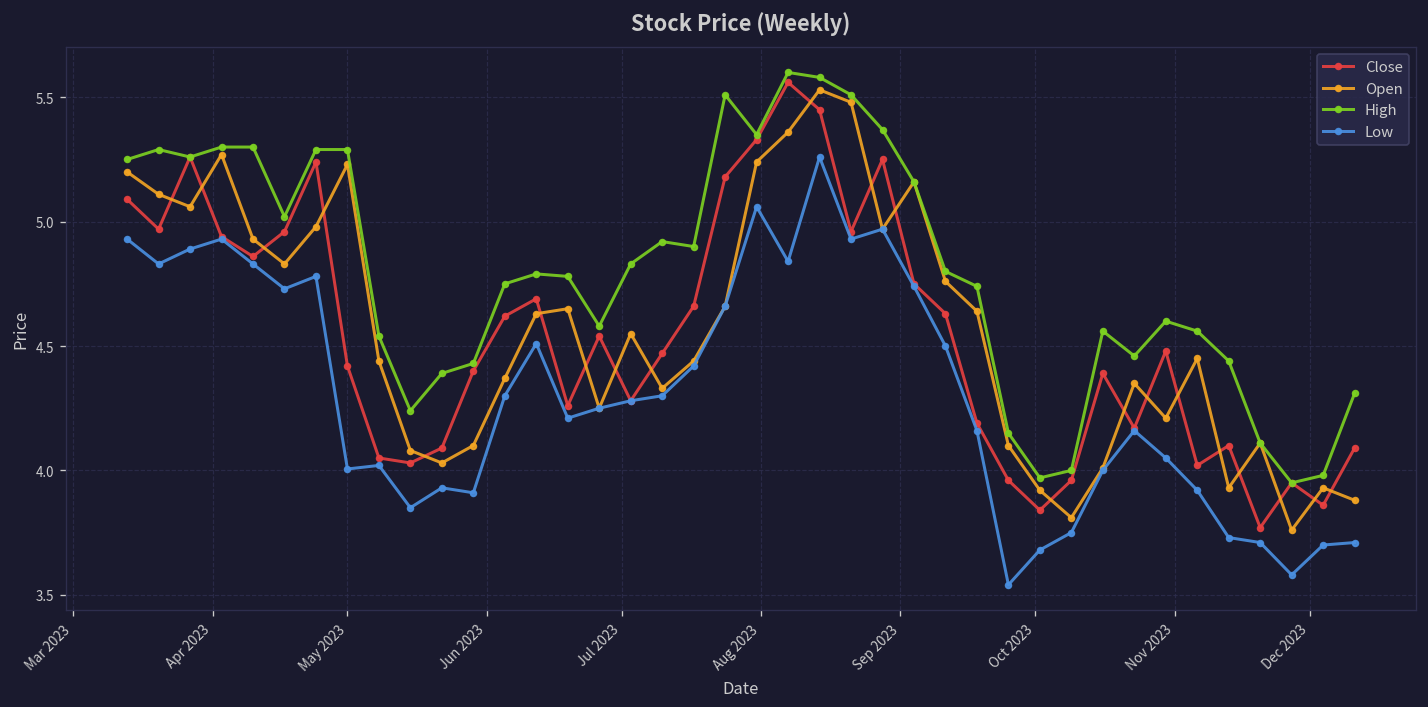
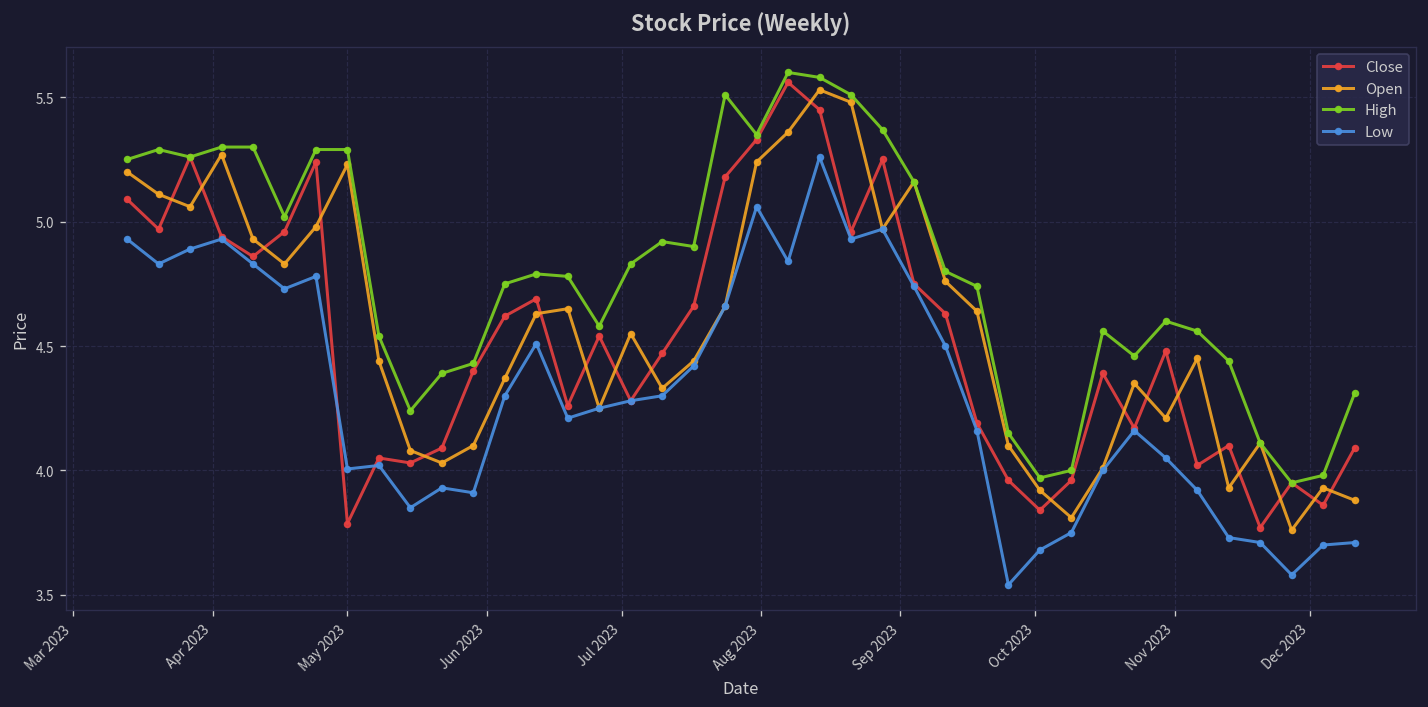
  {
    "Close": {
-     "May 2023": 4.42
+     "May 2023": 3.79
    },
    "Open": {
      "May 2023": 5.23
    },
    "High": {
      "May 2023": 5.29
    },
    "Low": {
      "May 2023": 4.01
    }
  }
